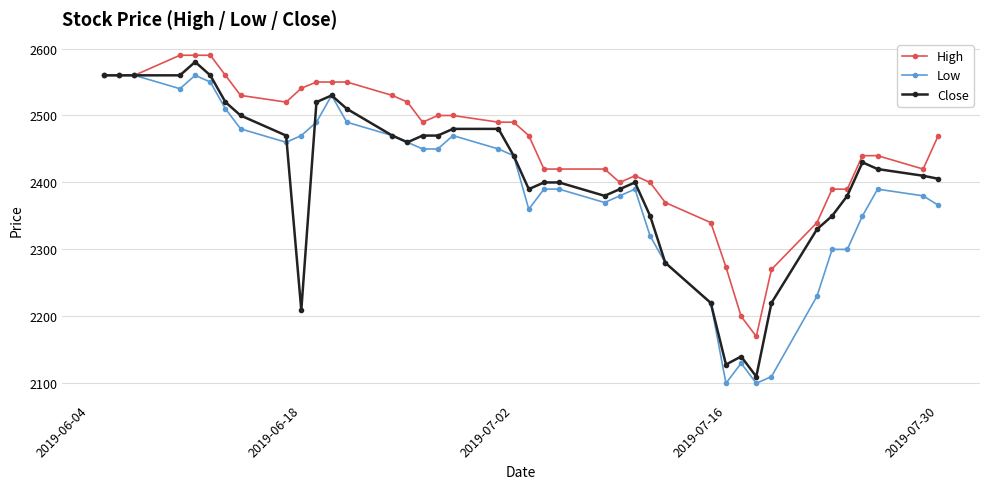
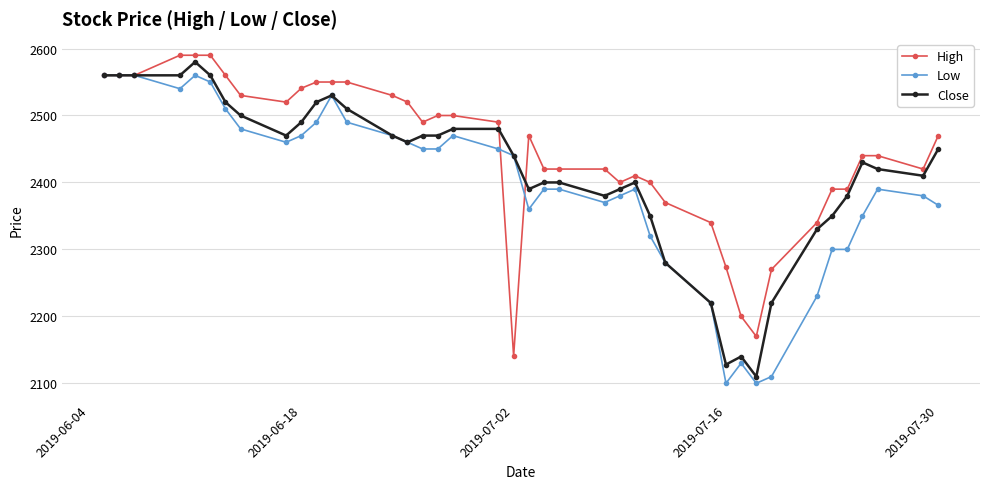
  {
    "High": {
      "2019-06-18": 2540,
-     "2019-07-02": 2490,
+     "2019-07-02": 2140,
      "2019-07-16": 2270,
      "2019-07-30": 2470
    },
    "Low": {
      "2019-06-18": 2470,
      "2019-07-16": 2100,
      "2019-07-30": 2370
    },
    "Close": {
-     "2019-06-18": 2210,
+     "2019-06-18": 2490,
      "2019-07-16": 2130,
-     "2019-07-30": 2410
+     "2019-07-30": 2450
    }
  }
